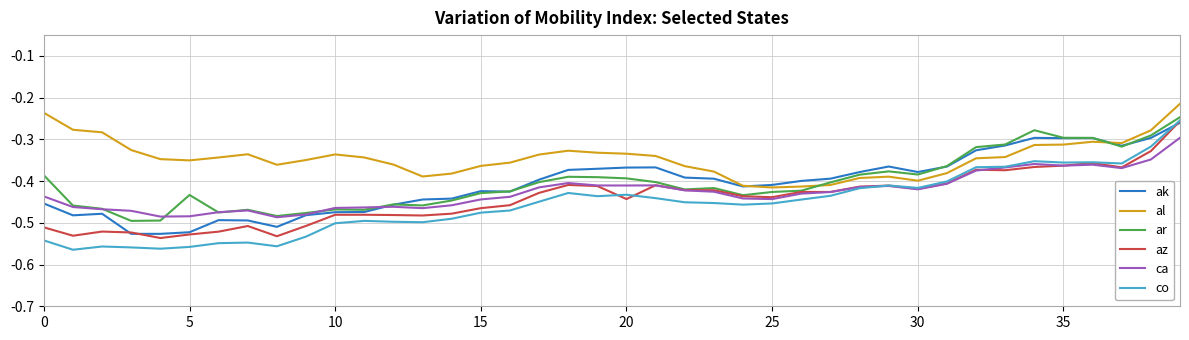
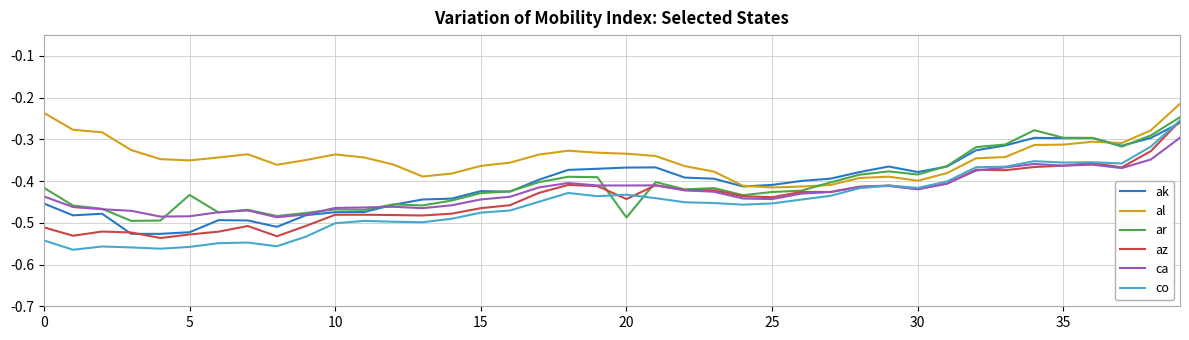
  {
    "al": {
      "0": -0.24,
      "5": -0.35,
      "10": -0.34,
      "15": -0.36,
      "20": -0.33,
      "25": -0.42,
      "30": -0.40,
      "35": -0.31
    },
    "ar": {
-     "0": -0.39,
+     "0": -0.42,
      "5": -0.43,
-     "20": -0.39,
+     "20": -0.49,
      "25": -0.43
    },
    "az": {
      "0": -0.51,
      "10": -0.48,
      "15": -0.46,
      "20": -0.44
    },
    "ca": {
      "0": -0.44,
      "5": -0.48,
      "15": -0.44,
      "20": -0.41
    }
  }
